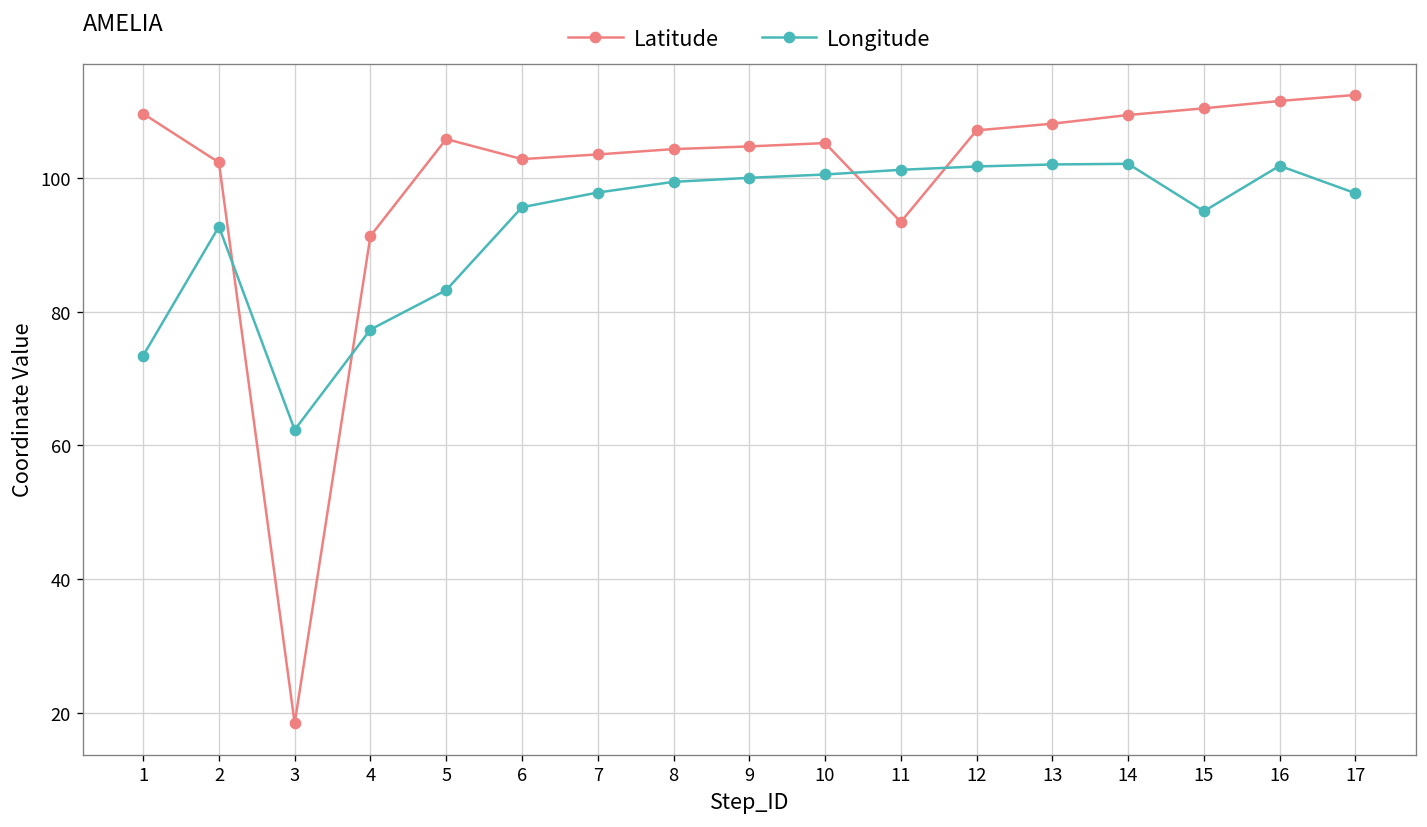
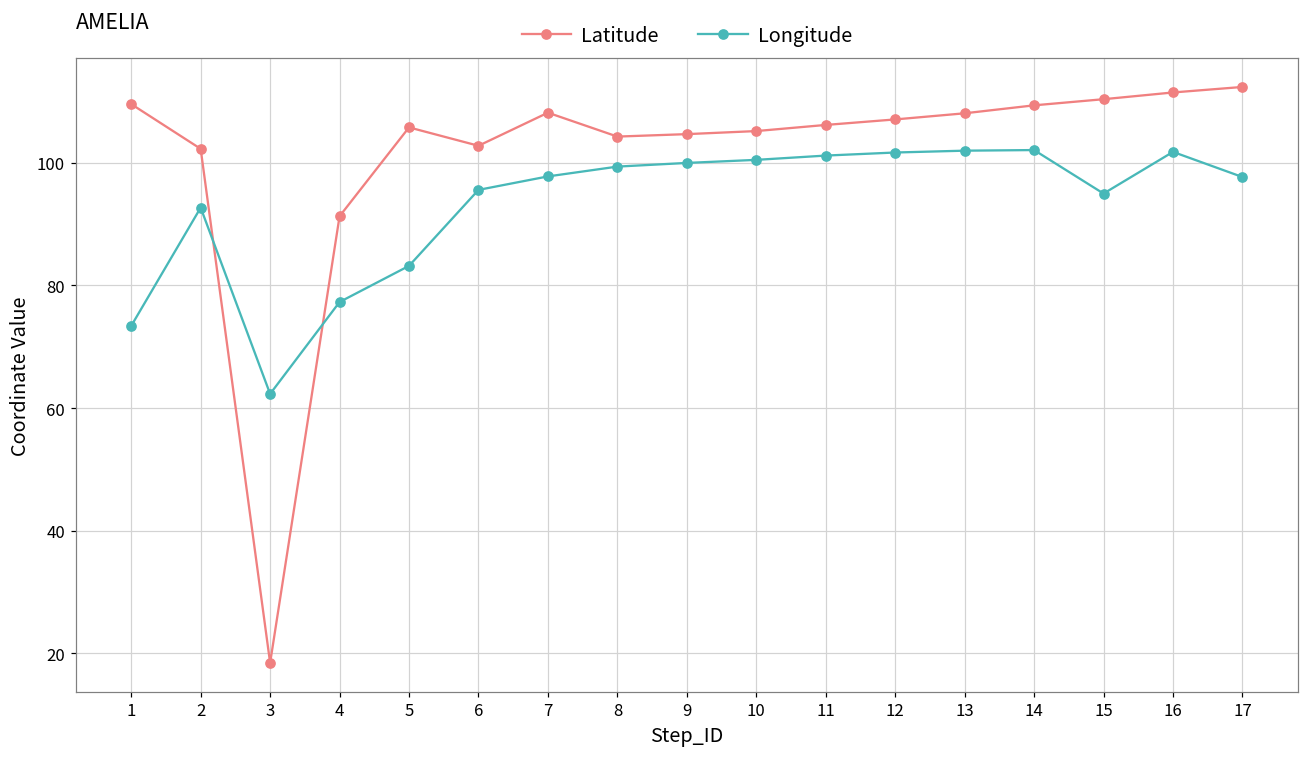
  {
    "Latitude": {
      "1": 110,
      "2": 102,
      "3": 18,
      "4": 91,
      "5": 106,
      "6": 103,
-     "7": 104,
+     "7": 108,
      "8": 104,
      "9": 105,
      "10": 105,
-     "11": 93,
+     "11": 106,
      "12": 107,
      "13": 108,
      "14": 109,
      "15": 110,
      "16": 112,
      "17": 112
    },
    "Longitude": {
      "1": 73,
      "2": 93,
      "3": 62,
      "4": 77,
      "5": 83,
      "6": 96,
      "7": 98,
      "8": 99,
      "9": 100,
      "10": 100,
      "11": 101,
      "12": 102,
      "13": 102,
      "14": 102,
      "15": 95,
      "16": 102,
      "17": 98
    }
  }
